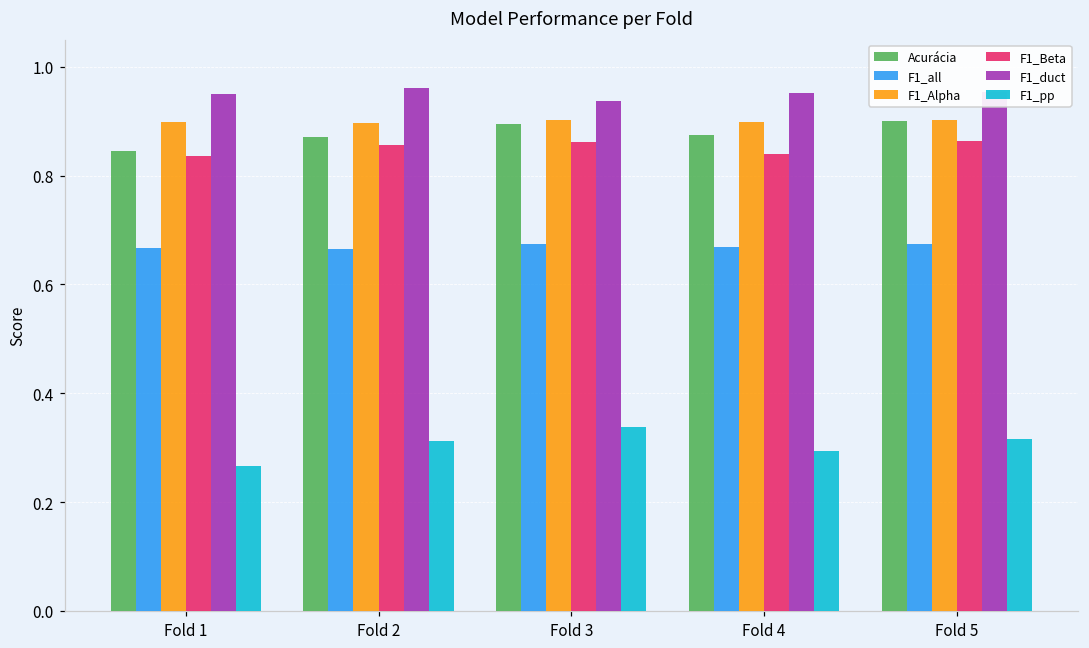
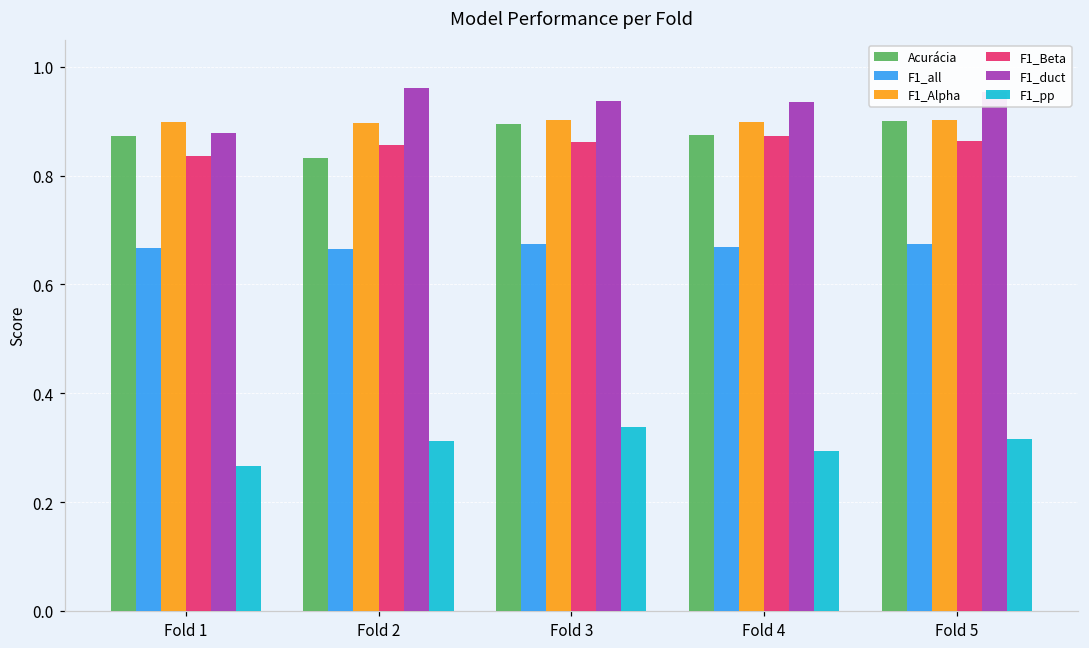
  {
    "Acurácia": {
-     "Fold 1": 0.85,
-     "Fold 2": 0.87,
+     "Fold 1": 0.87,
+     "Fold 2": 0.83,
      "Fold 3": 0.90,
      "Fold 4": 0.87,
      "Fold 5": 0.90
    },
    "F1_Alpha": {
      "Fold 1": 0.90,
      "Fold 2": 0.90,
      "Fold 3": 0.90,
      "Fold 4": 0.90,
      "Fold 5": 0.90
    },
    "F1_Beta": {
      "Fold 1": 0.84,
      "Fold 2": 0.86,
      "Fold 3": 0.86,
-     "Fold 4": 0.84,
+     "Fold 4": 0.87,
      "Fold 5": 0.86
    },
    "F1_duct": {
-     "Fold 1": 0.95,
+     "Fold 1": 0.88,
      "Fold 2": 0.96,
      "Fold 3": 0.94,
-     "Fold 4": 0.95
+     "Fold 4": 0.93
    }
  }
